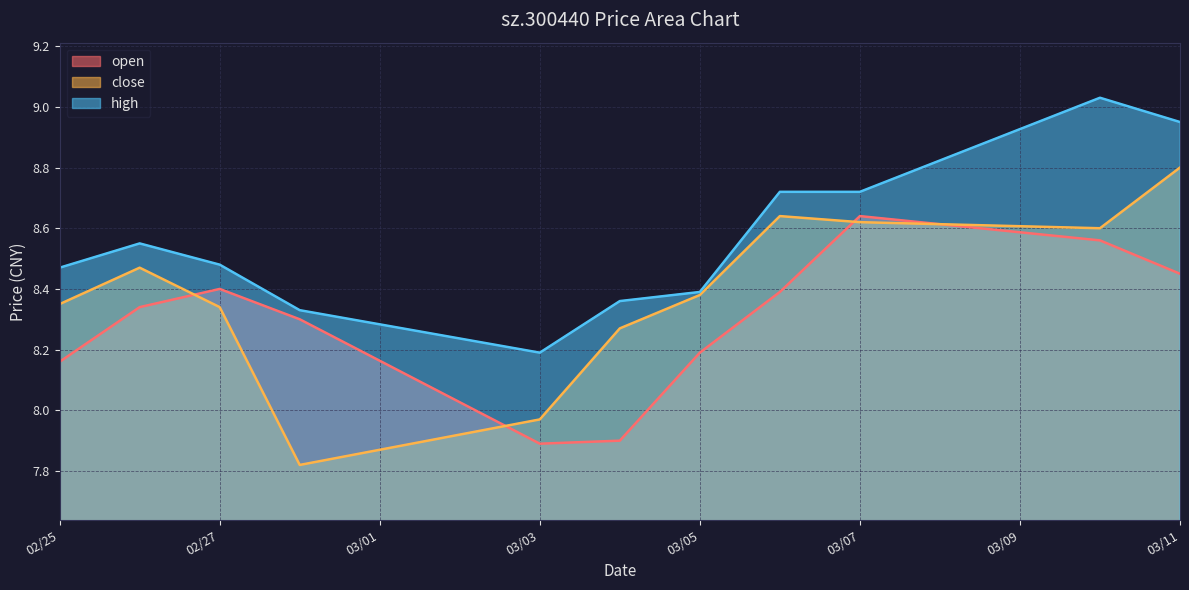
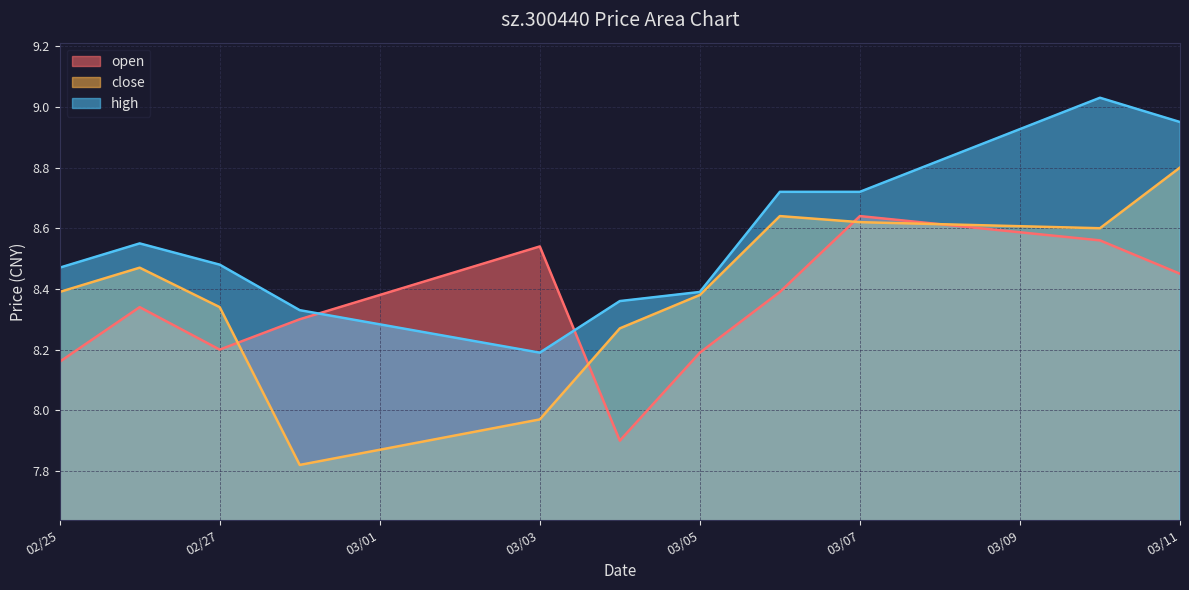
  {
    "open": {
      "02/25": 8.16,
-     "02/27": 8.4,
-     "03/03": 7.89,
+     "02/27": 8.2,
+     "03/03": 8.54,
      "03/05": 8.19,
      "03/07": 8.64,
      "03/11": 8.45
    },
    "close": {
-     "02/25": 8.35,
+     "02/25": 8.39,
      "02/27": 8.34,
      "03/03": 7.97,
      "03/05": 8.38,
      "03/07": 8.62,
      "03/11": 8.80
    },
    "high": {
      "02/25": 8.47,
      "02/27": 8.48,
      "03/03": 8.19,
      "03/05": 8.39,
      "03/07": 8.72,
      "03/11": 8.95
    }
  }
